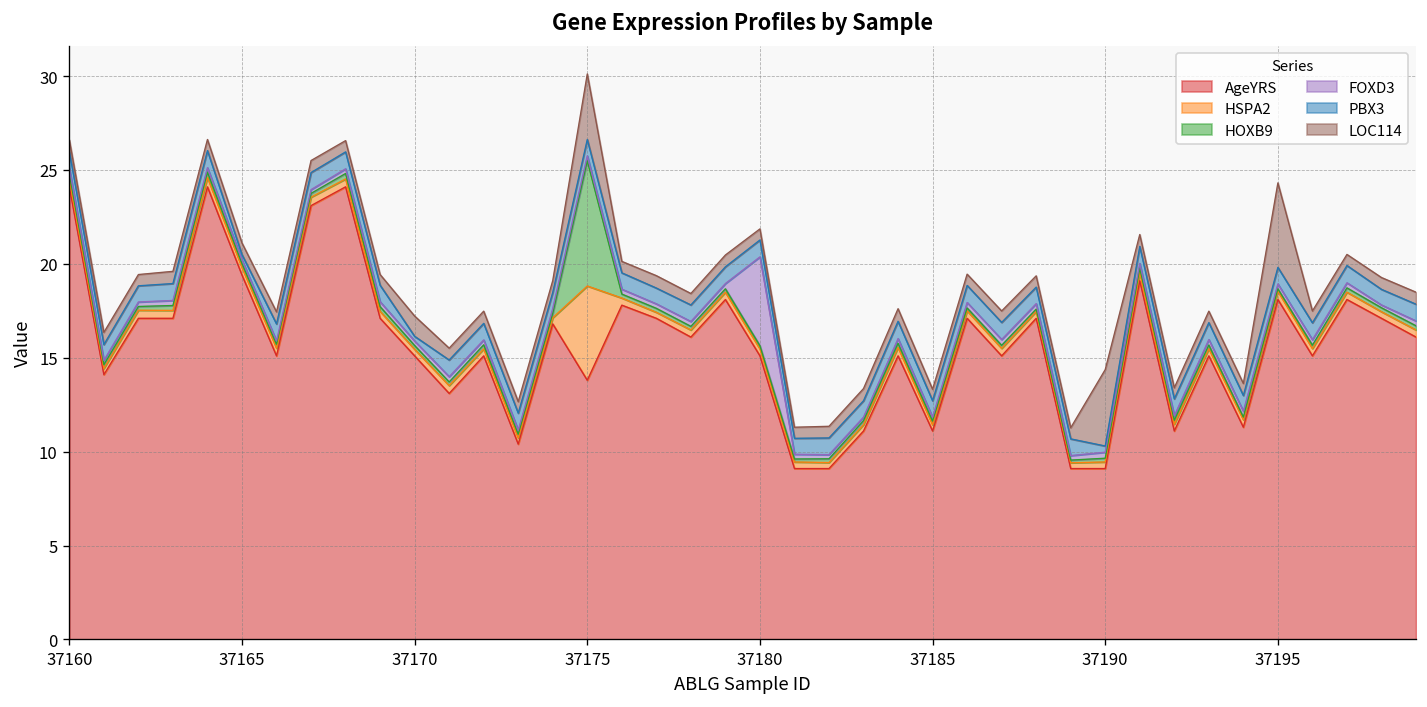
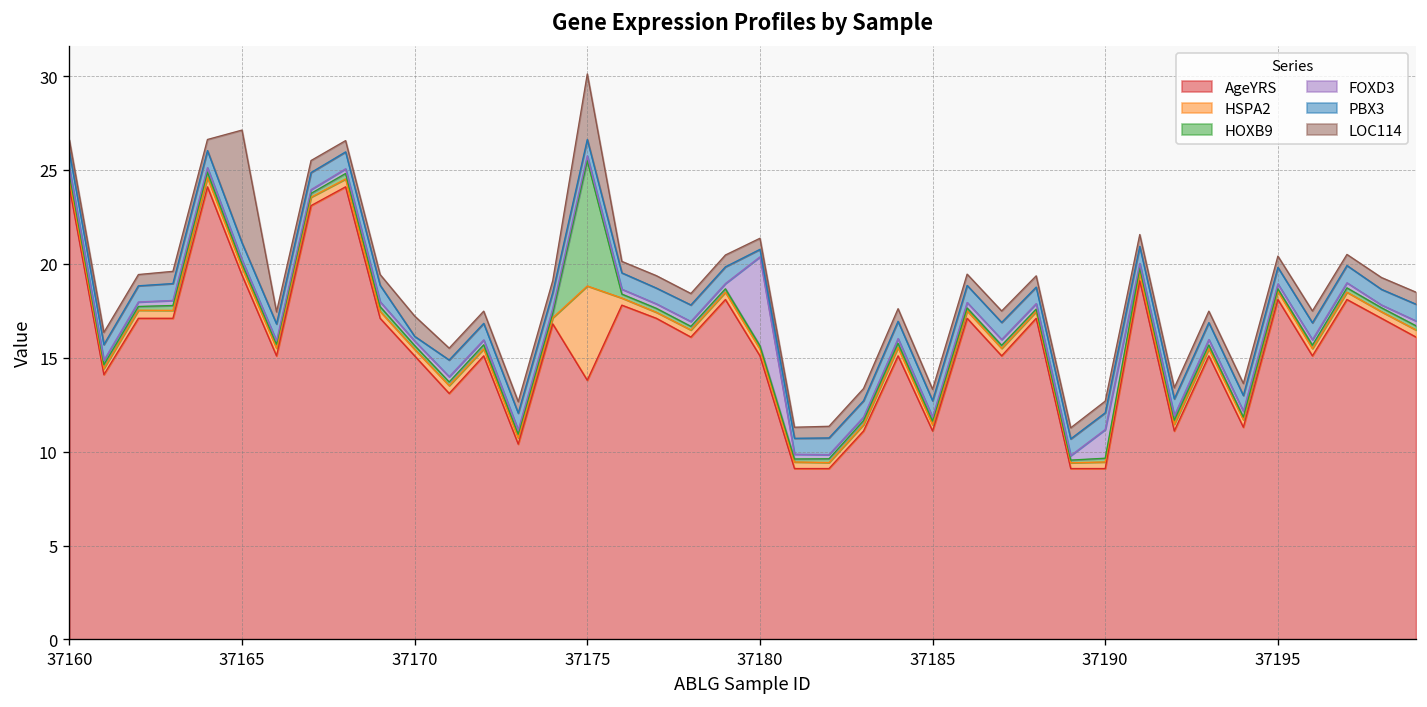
  {
    "AgeYRS": {
      "37160": 24.1,
      "37165": 19.4,
      "37170": 15.1,
      "37175": 13.8,
      "37180": 15.1,
      "37185": 11.1,
      "37190": 9.1,
      "37195": 18.1
    },
    "HSPA2": {
      "37160": 0.4,
      "37165": 0.4,
      "37170": 0.3,
      "37175": 5.0,
      "37180": 0.4,
      "37185": 0.3,
      "37190": 0.3
    },
    "HOXB9": {
      "37160": 0.3,
      "37165": 0.2,
      "37170": 0.2,
      "37175": 6.7,
      "37180": 0.2,
      "37185": 0.2,
      "37190": 0.2
    },
    "FOXD3": {
      "37160": 0.3,
      "37165": 0.2,
      "37170": 0.2,
      "37175": 0.3,
      "37180": 4.7,
      "37185": 0.2,
-     "37190": 0.3,
+     "37190": 1.5,
      "37195": 0.3
    },
    "PBX3": {
      "37160": 0.9,
-     "37165": 0.3,
+     "37165": 0.9,
      "37170": 0.3,
      "37175": 0.9,
-     "37180": 0.9,
+     "37180": 0.4,
      "37185": 0.9,
-     "37190": 0.3,
+     "37190": 0.9,
      "37195": 0.9
    },
    "LOC114": {
      "37160": 0.6,
-     "37165": 0.6,
+     "37165": 6.0,
      "37170": 1.1,
      "37175": 3.5,
      "37180": 0.6,
      "37185": 0.6,
-     "37190": 4.1,
-     "37195": 4.5
+     "37190": 0.6,
+     "37195": 0.6
    }
  }
